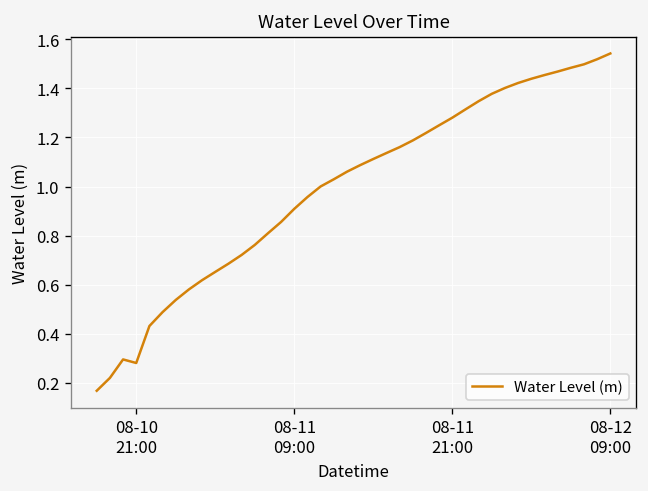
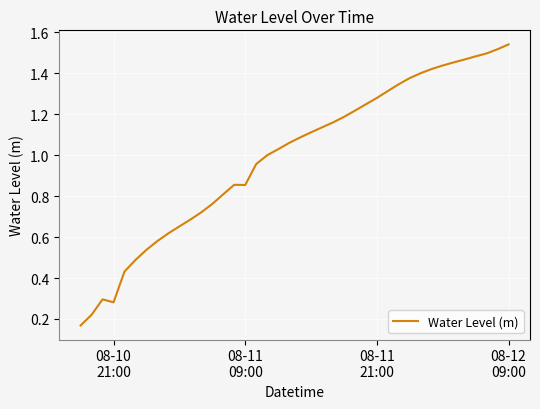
  {
    "08-10 21:00": 0.28,
-   "08-11 09:00": 0.91,
+   "08-11 09:00": 0.85,
    "08-11 21:00": 1.28,
    "08-12 09:00": 1.54
  }
